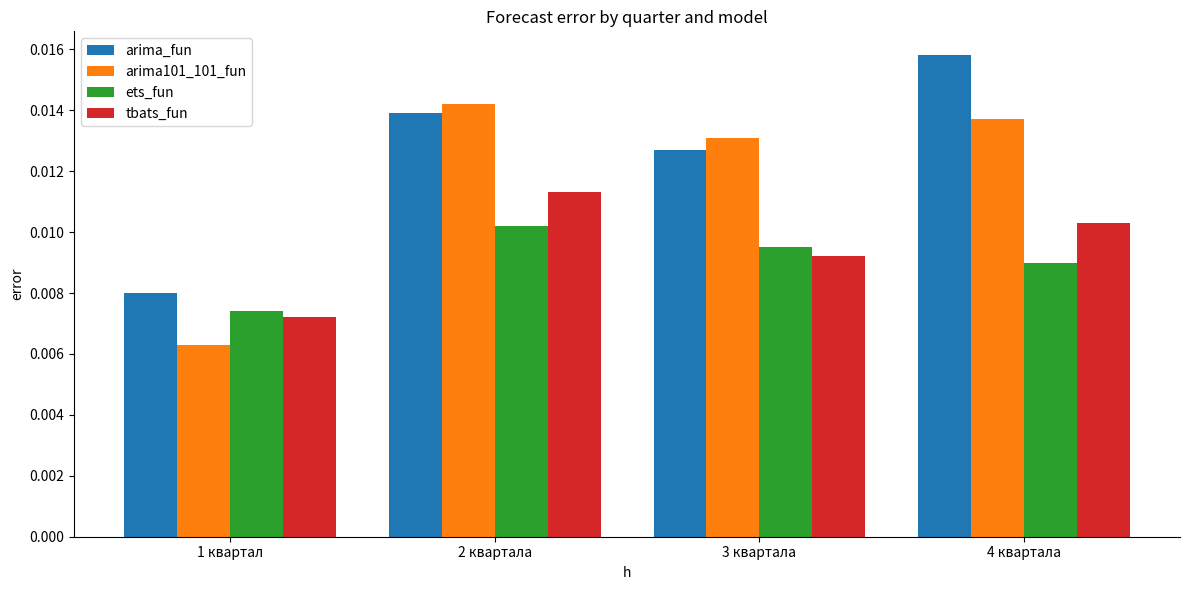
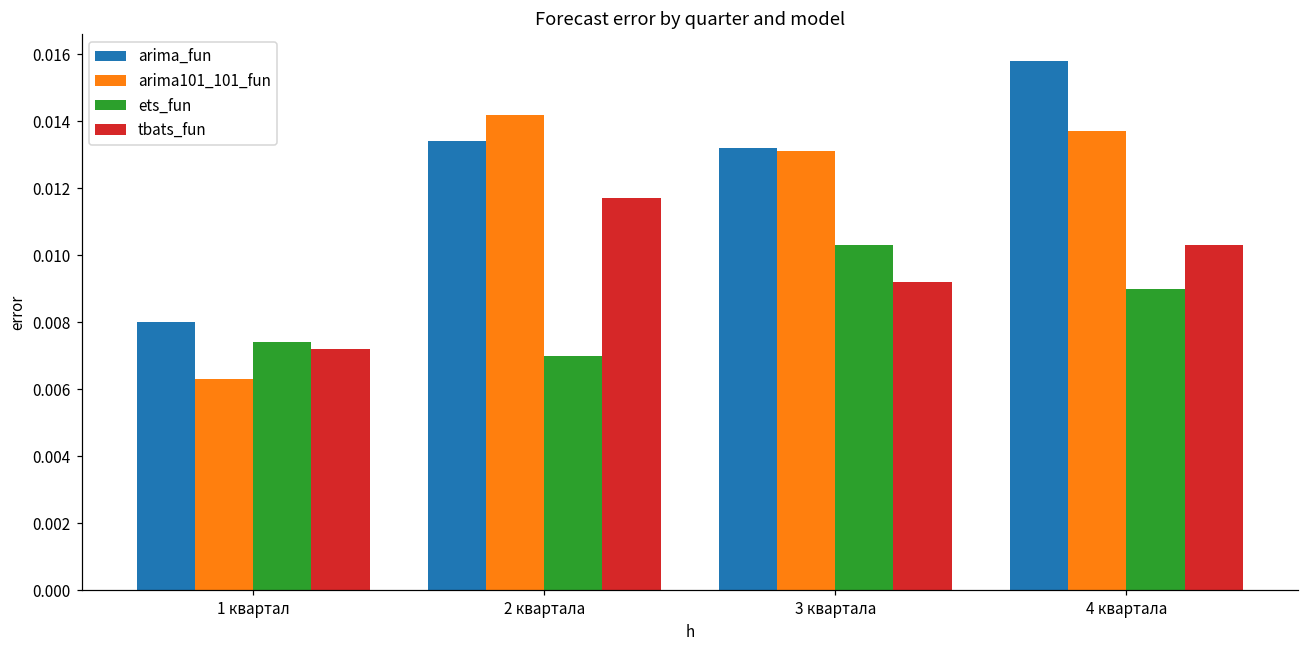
  {
    "arima_fun": {
      "1 квартал": 0.0080,
-     "2 квартала": 0.0139,
-     "3 квартала": 0.0127,
+     "2 квартала": 0.0134,
+     "3 квартала": 0.0132,
      "4 квартала": 0.0158
    },
    "arima101_101_fun": {
      "1 квартал": 0.0063,
      "2 квартала": 0.0142,
      "3 квартала": 0.0131,
      "4 квартала": 0.0137
    },
    "ets_fun": {
      "1 квартал": 0.0074,
-     "2 квартала": 0.0102,
-     "3 квартала": 0.0095,
+     "2 квартала": 0.0070,
+     "3 квартала": 0.0103,
      "4 квартала": 0.0090
    },
    "tbats_fun": {
      "1 квартал": 0.0072,
-     "2 квартала": 0.0113,
+     "2 квартала": 0.0117,
      "3 квартала": 0.0092,
      "4 квартала": 0.0103
    }
  }
